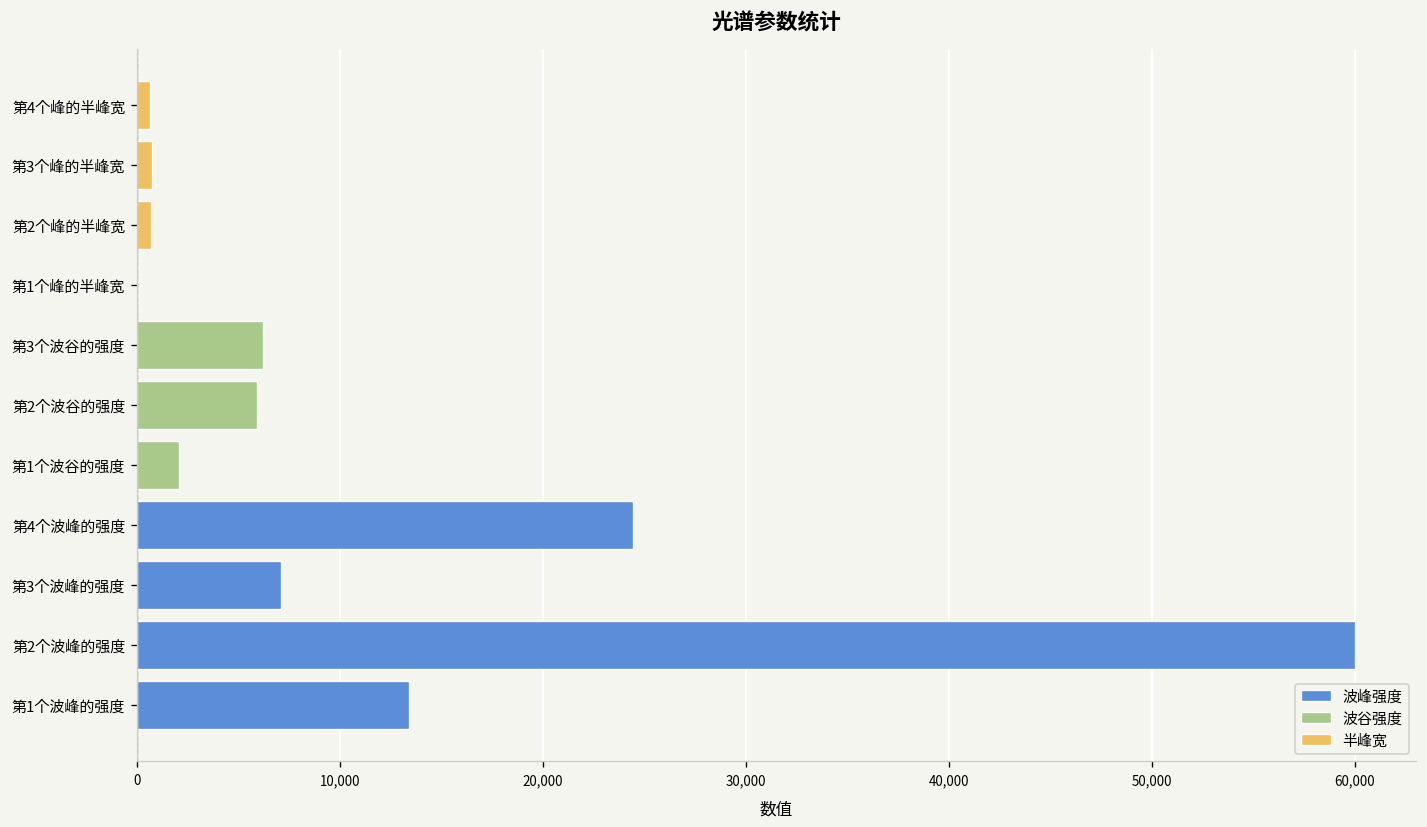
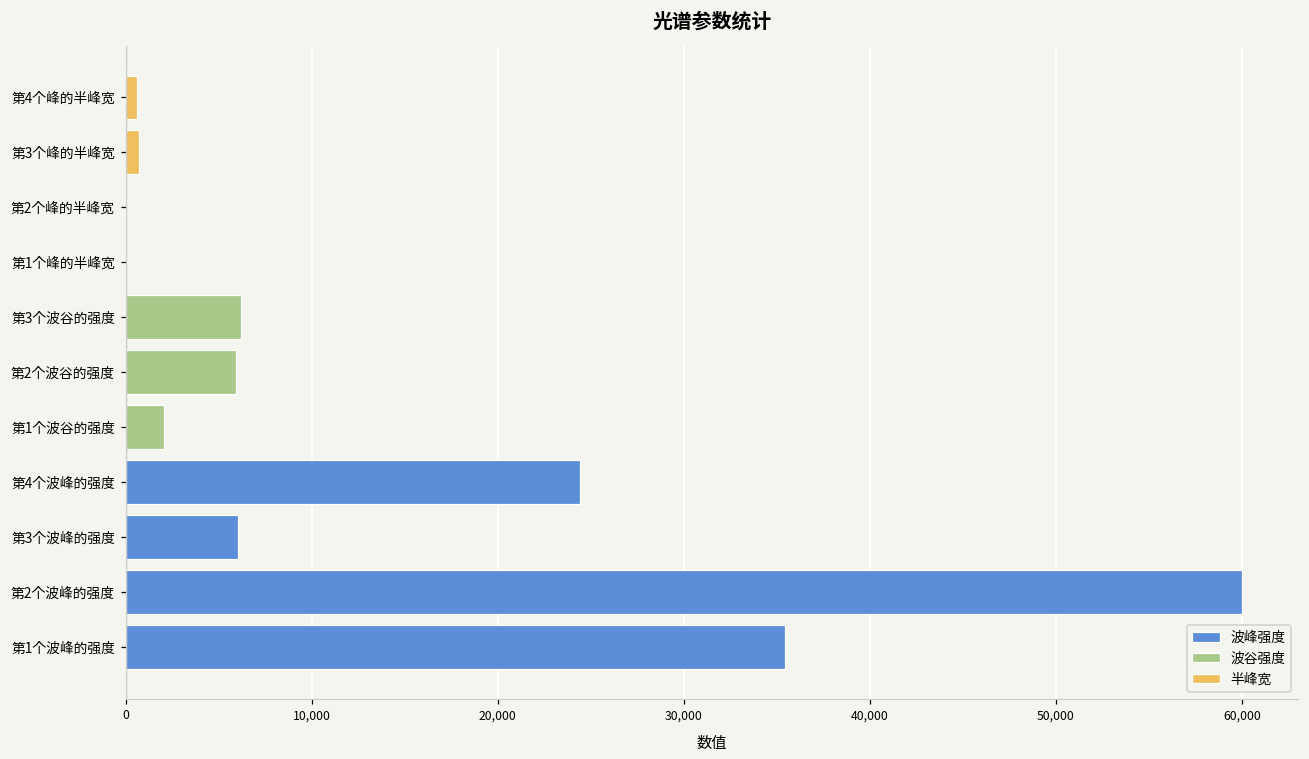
  {
    "波峰强度": {
      "第4个波峰的强度": "24,400",
-     "第3个波峰的强度": "7,100",
+     "第3个波峰的强度": "6,000",
      "第2个波峰的强度": "60,000",
-     "第1个波峰的强度": "13,400"
+     "第1个波峰的强度": "35,500"
    },
    "波谷强度": {
      "第3个波谷的强度": "6,200",
      "第2个波谷的强度": "5,900",
      "第1个波谷的强度": "2,000"
    },
    "半峰宽": {
      "第4个峰的半峰宽": "600",
      "第3个峰的半峰宽": "700",
-     "第2个峰的半峰宽": "700"
+     "第2个峰的半峰宽": "0"
    }
  }
